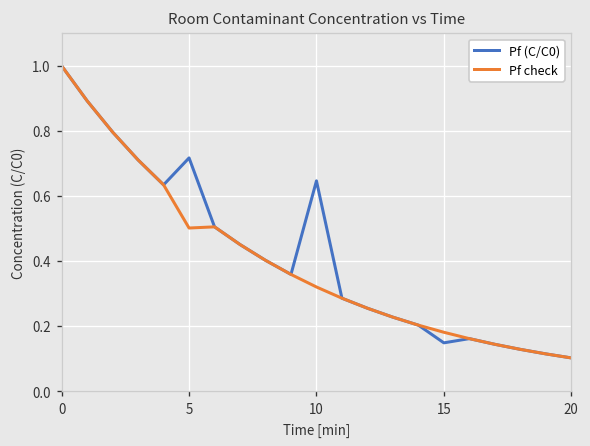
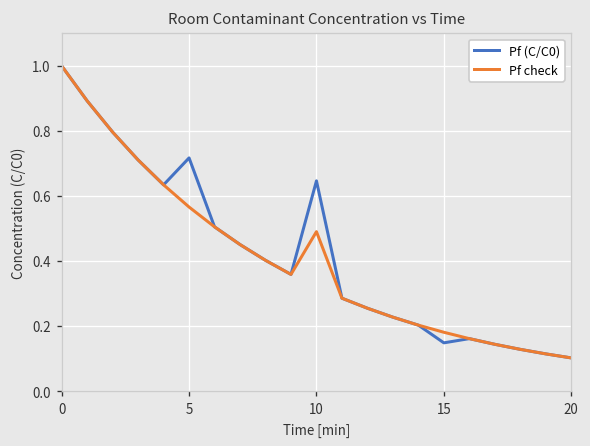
  {
    "Pf (C/C0)": {
      "5": 0.72,
      "10": 0.65,
      "15": 0.15
    },
    "Pf check": {
-     "5": 0.50,
-     "10": 0.32,
+     "5": 0.57,
+     "10": 0.49,
      "15": 0.18
    }
  }
